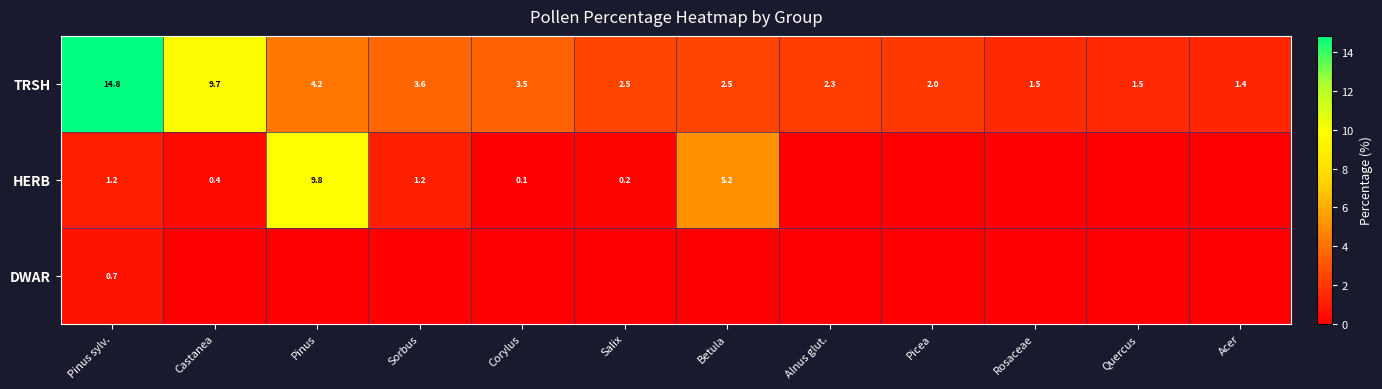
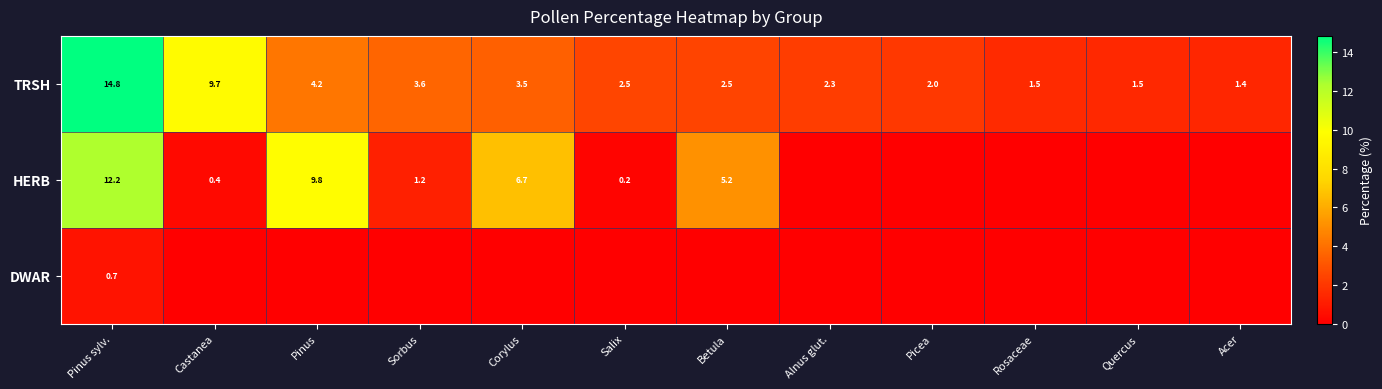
  {
    "TRSH": {
      "Pinus sylv.": 14.8,
      "Castanea": 9.7,
      "Pinus": 4.2,
      "Sorbus": 3.6,
      "Corylus": 3.5,
      "Salix": 2.5,
      "Betula": 2.5,
      "Alnus glut.": 2.3,
      "Picea": 2.0,
      "Rosaceae": 1.5,
      "Quercus": 1.5,
      "Acer": 1.4
    },
    "HERB": {
-     "Pinus sylv.": 1.2,
+     "Pinus sylv.": 12.2,
      "Castanea": 0.4,
      "Pinus": 9.8,
      "Sorbus": 1.2,
-     "Corylus": 0.1,
+     "Corylus": 6.7,
      "Salix": 0.2,
      "Betula": 5.2
    },
    "DWAR": {
      "Pinus sylv.": 0.7
    }
  }
